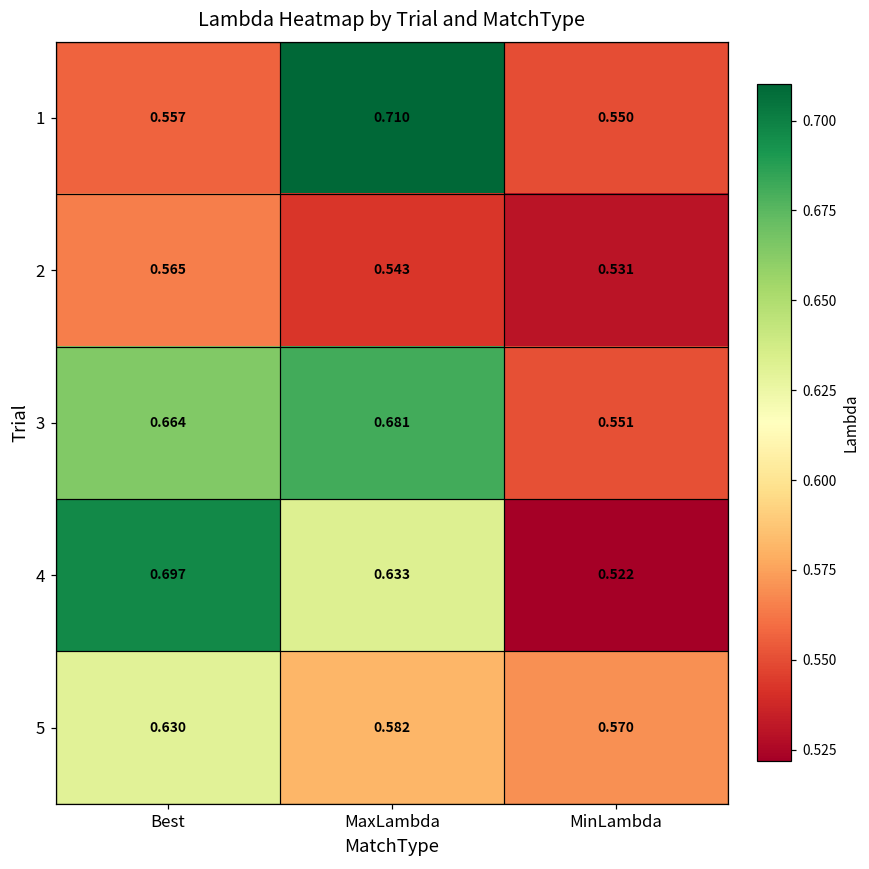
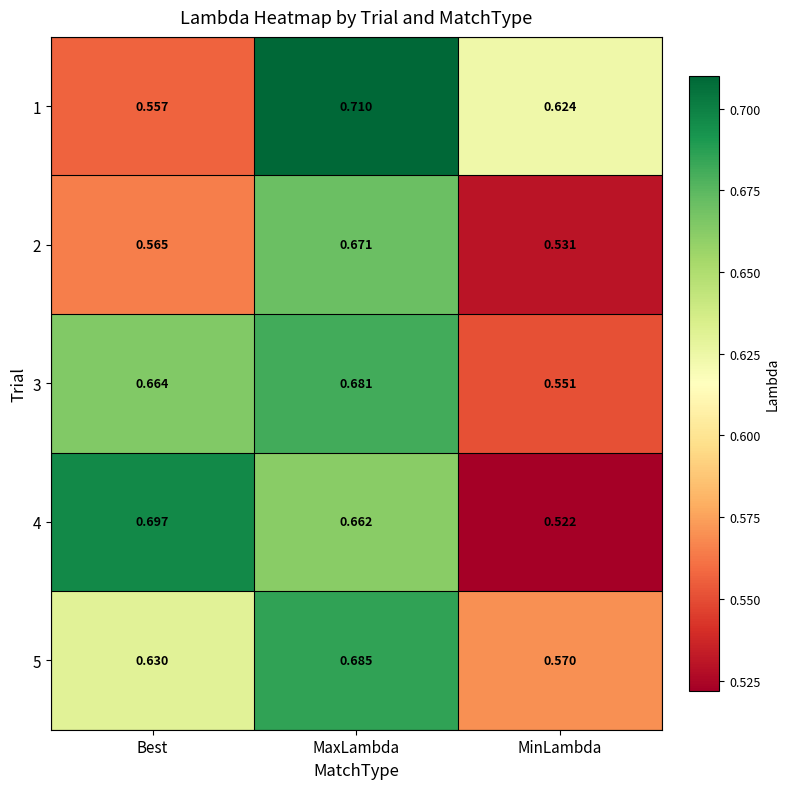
  {
    "1": {
      "Best": 0.557,
      "MaxLambda": 0.710,
-     "MinLambda": 0.550
+     "MinLambda": 0.624
    },
    "2": {
      "Best": 0.565,
-     "MaxLambda": 0.543,
+     "MaxLambda": 0.671,
      "MinLambda": 0.531
    },
    "3": {
      "Best": 0.664,
      "MaxLambda": 0.681,
      "MinLambda": 0.551
    },
    "4": {
      "Best": 0.697,
-     "MaxLambda": 0.633,
+     "MaxLambda": 0.662,
      "MinLambda": 0.522
    },
    "5": {
      "Best": 0.630,
-     "MaxLambda": 0.582,
+     "MaxLambda": 0.685,
      "MinLambda": 0.570
    }
  }
